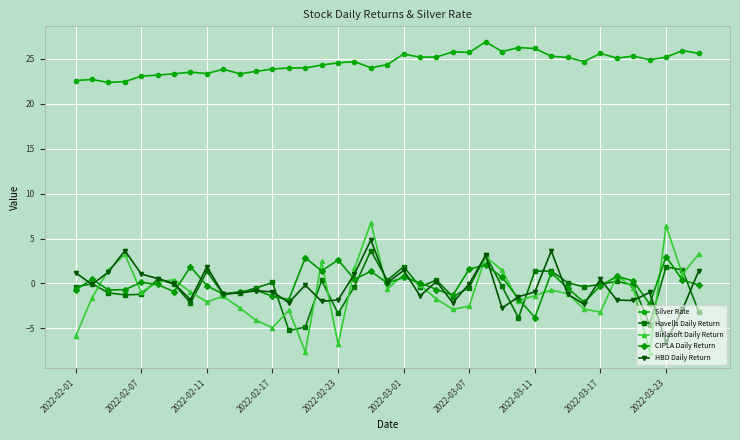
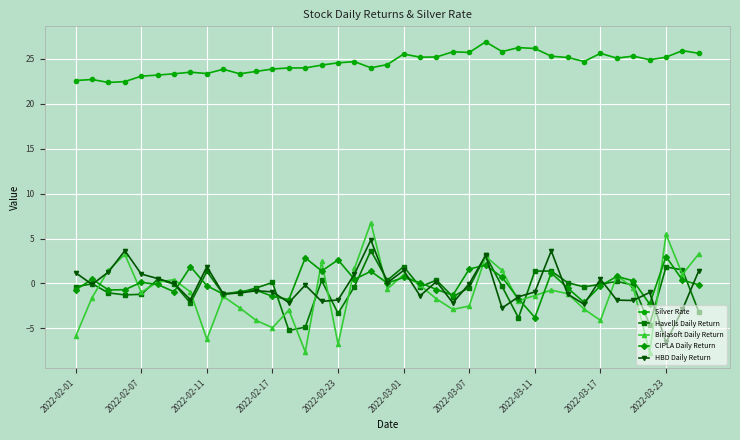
  {
    "Birlasoft Daily Return": {
      "2022-02-01": -6,
-     "2022-02-11": -2,
+     "2022-02-11": -6,
      "2022-02-17": -5,
      "2022-02-23": -7,
      "2022-03-01": 1,
      "2022-03-07": -3,
      "2022-03-11": -1,
-     "2022-03-17": -3,
-     "2022-03-23": 6
+     "2022-03-17": -4,
+     "2022-03-23": 5
    }
  }
